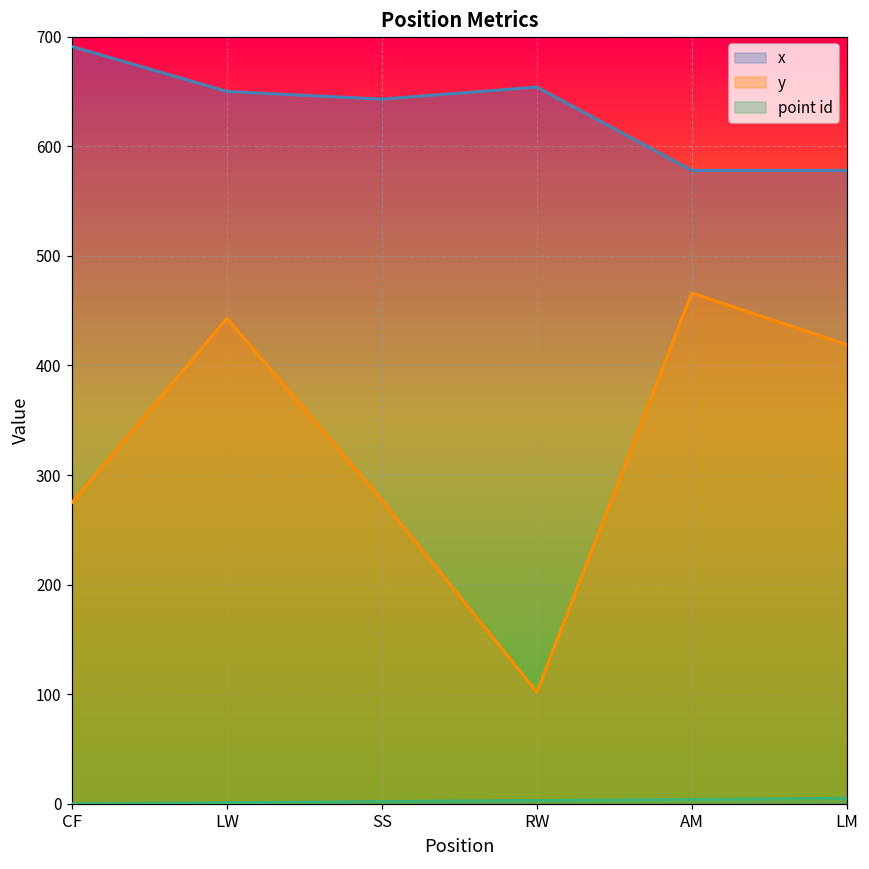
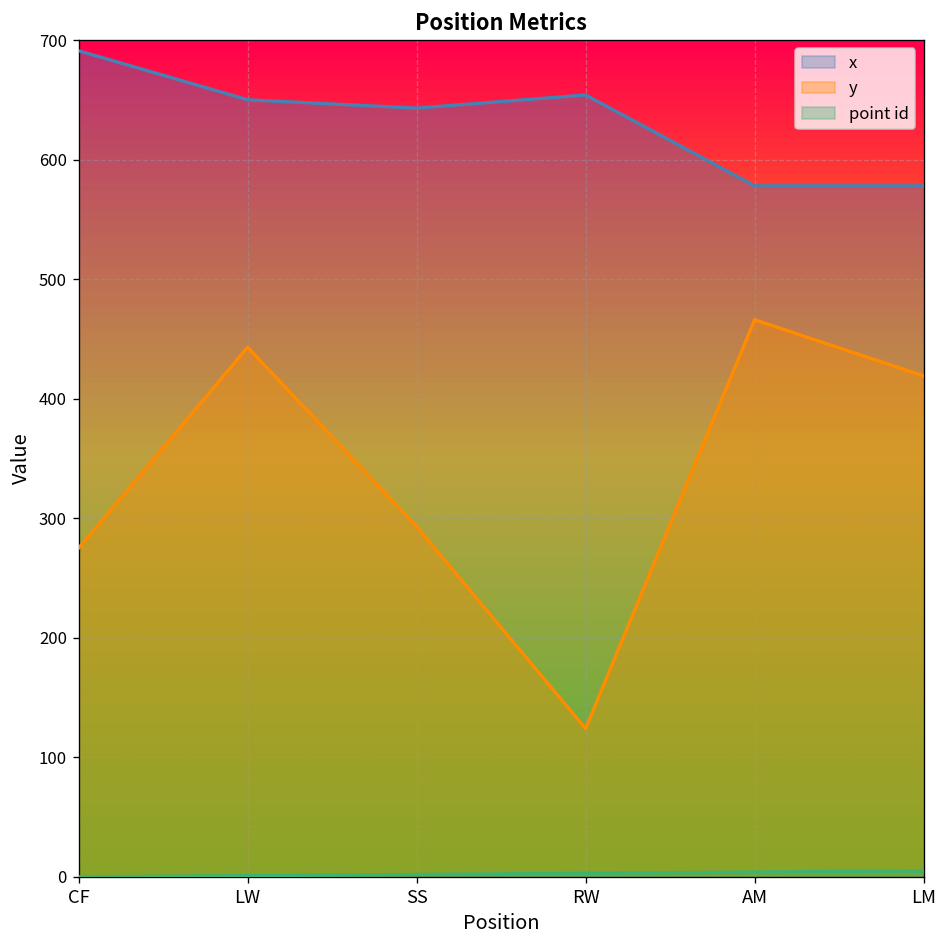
  {
    "y": {
      "CF": 280,
      "LW": 440,
-     "SS": 280,
-     "RW": 100,
+     "SS": 290,
+     "RW": 120,
      "AM": 470,
      "LM": 420
    }
  }
